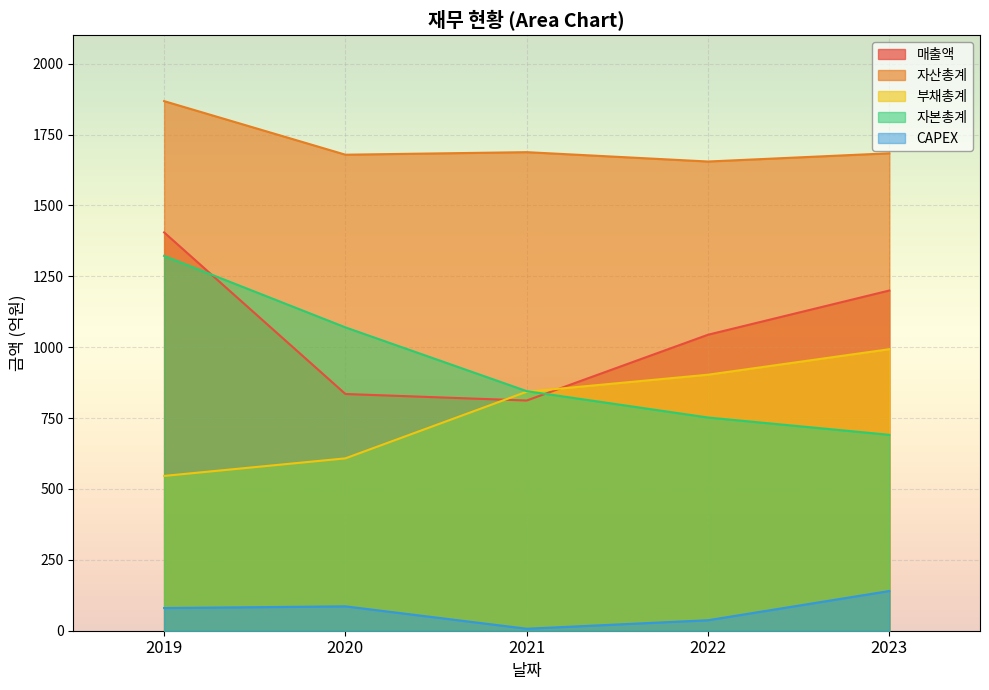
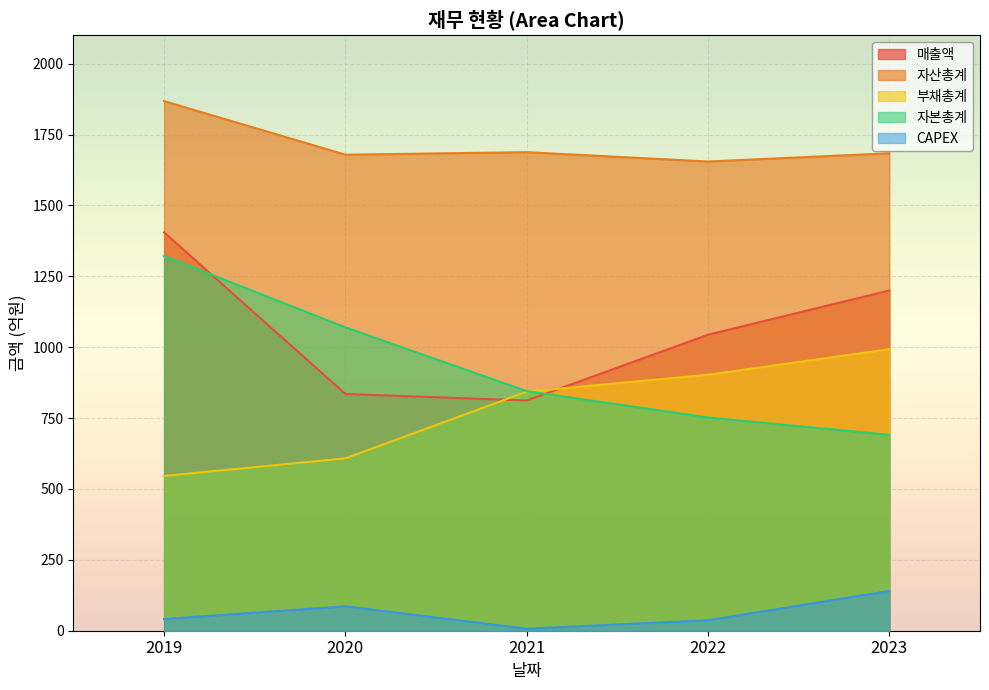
  {
    "부채총계": {
      "2019": 550,
      "2020": 610,
      "2022": 900,
      "2023": 990
    },
    "자본총계": {
      "2019": 1320,
      "2020": 1070,
      "2022": 750,
      "2023": 690
    },
    "CAPEX": {
-     "2019": 80,
+     "2019": 40,
      "2020": 90,
      "2021": 10,
      "2022": 40,
      "2023": 140
    }
  }
